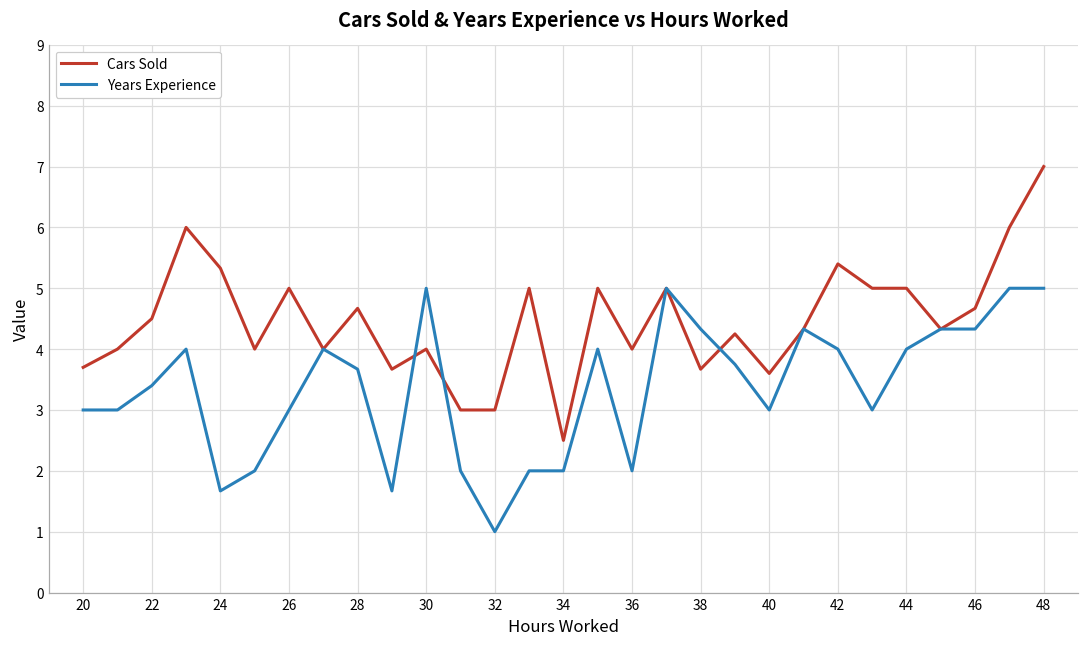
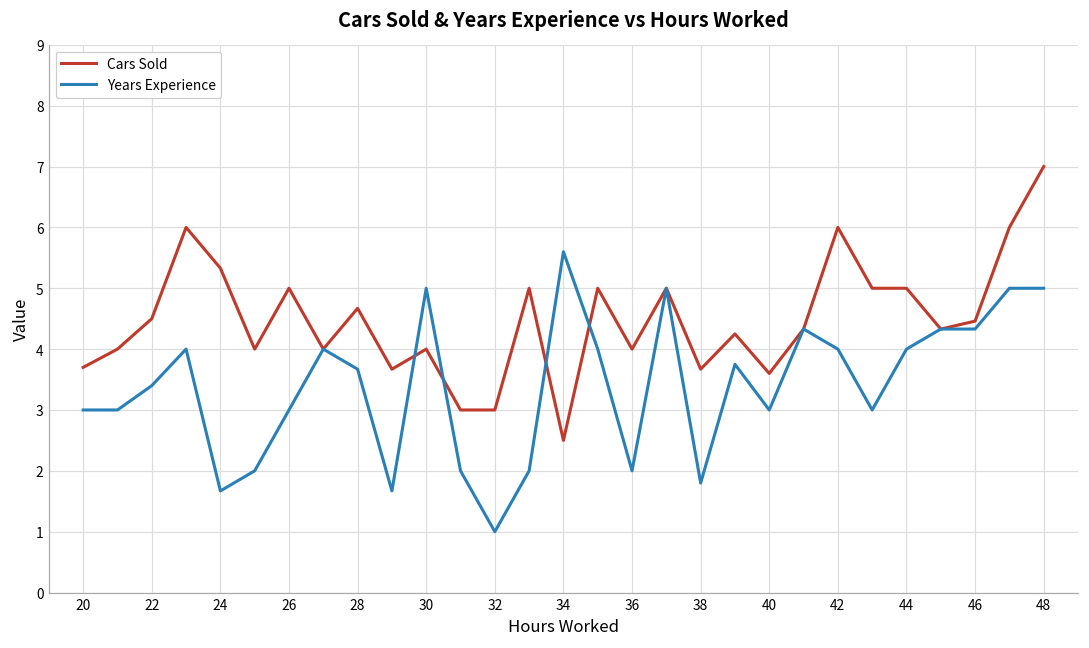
  {
    "Cars Sold": {
      "20": 3.7,
      "22": 4.5,
      "24": 5.3,
      "26": 5.0,
      "28": 4.7,
      "30": 4.0,
      "32": 3.0,
      "34": 2.5,
      "36": 4.0,
      "38": 3.7,
      "40": 3.6,
-     "42": 5.4,
+     "42": 6.0,
      "44": 5.0,
-     "46": 4.7,
+     "46": 4.5,
      "48": 7.0
    },
    "Years Experience": {
      "20": 3.0,
      "22": 3.4,
      "24": 1.7,
      "26": 3.0,
      "28": 3.7,
      "30": 5.0,
      "32": 1.0,
-     "34": 2.0,
+     "34": 5.6,
      "36": 2.0,
-     "38": 4.3,
+     "38": 1.8,
      "40": 3.0,
      "42": 4.0,
      "44": 4.0,
      "46": 4.3,
      "48": 5.0
    }
  }
